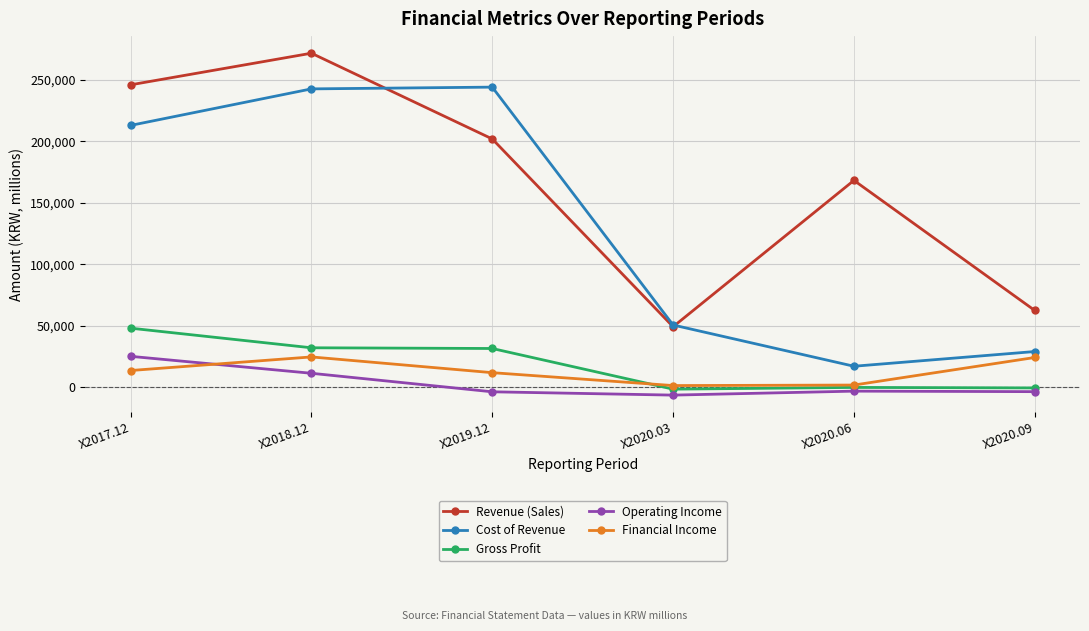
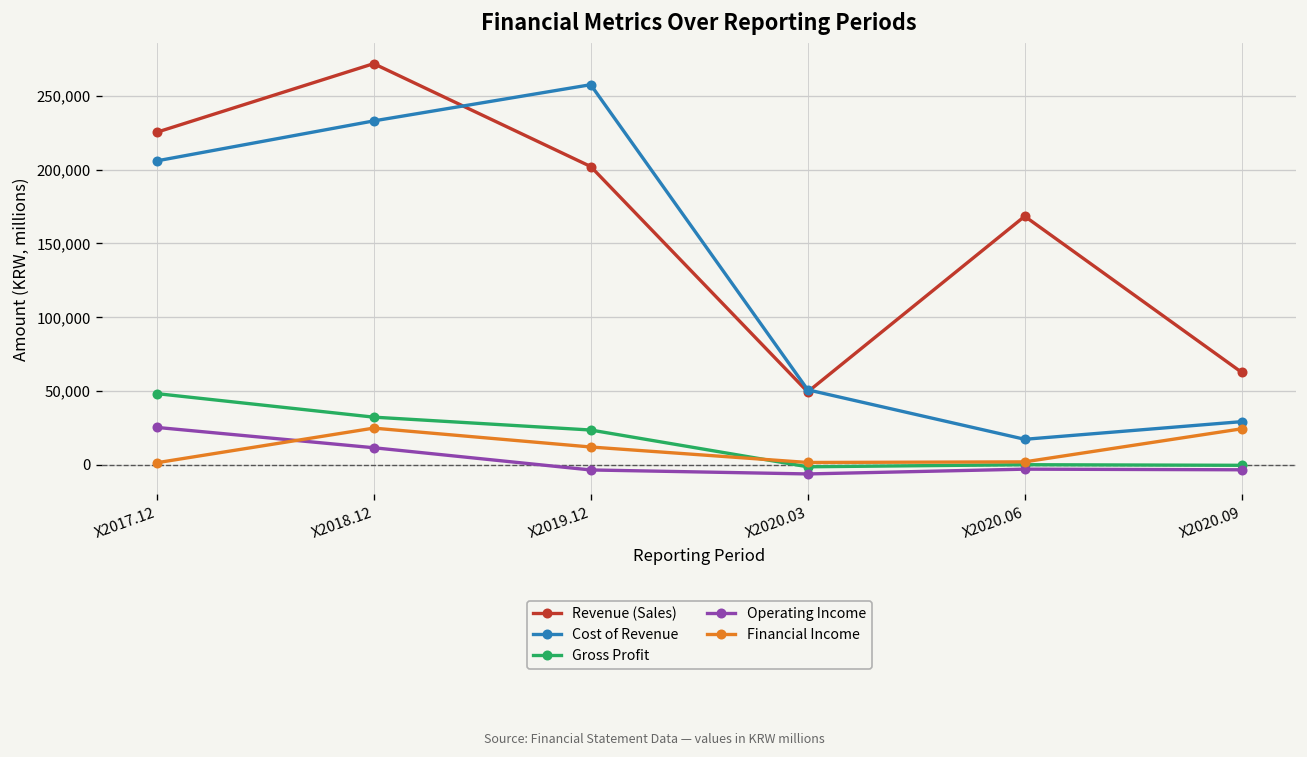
  {
    "Revenue (Sales)": {
-     "X2017.12": "246,000",
+     "X2017.12": "225,000",
      "X2018.12": "272,000",
      "X2019.12": "202,000",
      "X2020.06": "168,000",
      "X2020.09": "63,000"
    },
    "Cost of Revenue": {
-     "X2017.12": "213,000",
-     "X2018.12": "243,000",
-     "X2019.12": "244,000",
+     "X2017.12": "206,000",
+     "X2018.12": "233,000",
+     "X2019.12": "258,000",
      "X2020.06": "17,000",
      "X2020.09": "29,000"
    },
    "Gross Profit": {
      "X2017.12": "48,000",
      "X2018.12": "32,000",
-     "X2019.12": "32,000",
+     "X2019.12": "24,000",
      "X2020.03": "-1,000",
      "X2020.09": "0"
    },
    "Operating Income": {
      "X2017.12": "25,000",
      "X2018.12": "12,000",
      "X2019.12": "-4,000",
      "X2020.03": "-6,000",
      "X2020.06": "-3,000",
      "X2020.09": "-3,000"
    },
    "Financial Income": {
-     "X2017.12": "14,000",
+     "X2017.12": "1,000",
      "X2018.12": "25,000",
      "X2019.12": "12,000",
      "X2020.03": "2,000",
      "X2020.09": "24,000"
    }
  }
